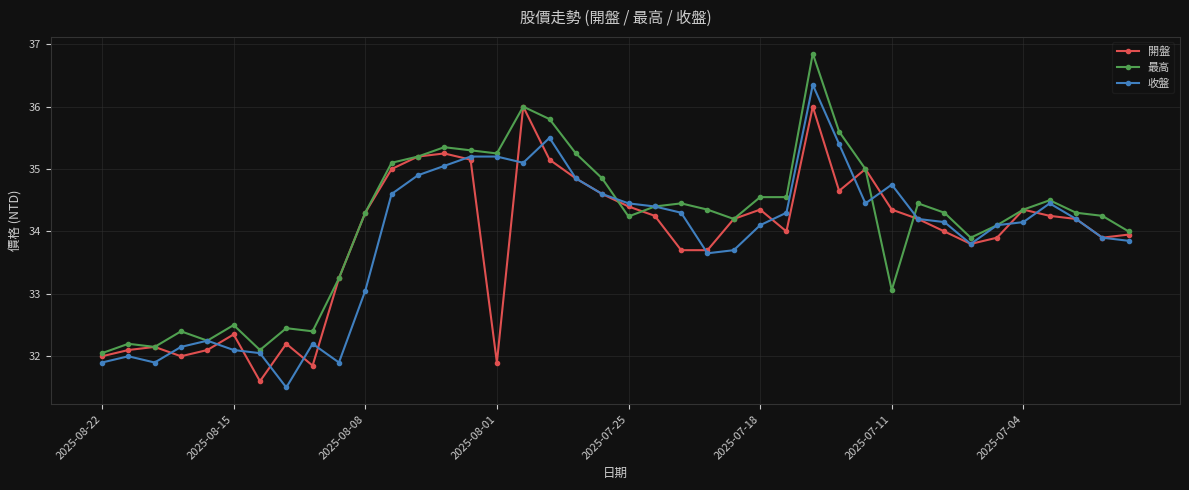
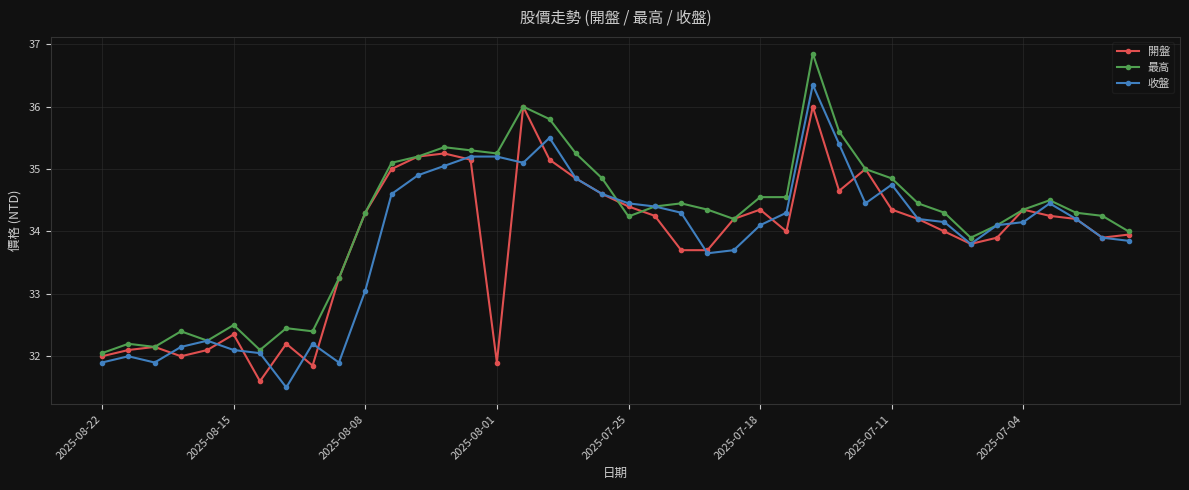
  {
    "開盤": {
      "2025-08-22": 32.0,
      "2025-08-15": 32.4,
      "2025-08-01": 31.9,
      "2025-07-25": 34.4,
      "2025-07-18": 34.4,
      "2025-07-11": 34.4
    },
    "最高": {
      "2025-08-22": 32.1,
      "2025-08-15": 32.5,
      "2025-08-01": 35.3,
      "2025-07-25": 34.2,
      "2025-07-18": 34.6,
-     "2025-07-11": 33.1
+     "2025-07-11": 34.9
    },
    "收盤": {
      "2025-08-22": 31.9,
      "2025-08-15": 32.1,
      "2025-08-08": 33.1,
      "2025-08-01": 35.2,
      "2025-07-25": 34.5,
      "2025-07-18": 34.1,
      "2025-07-11": 34.8,
      "2025-07-04": 34.2
    }
  }
